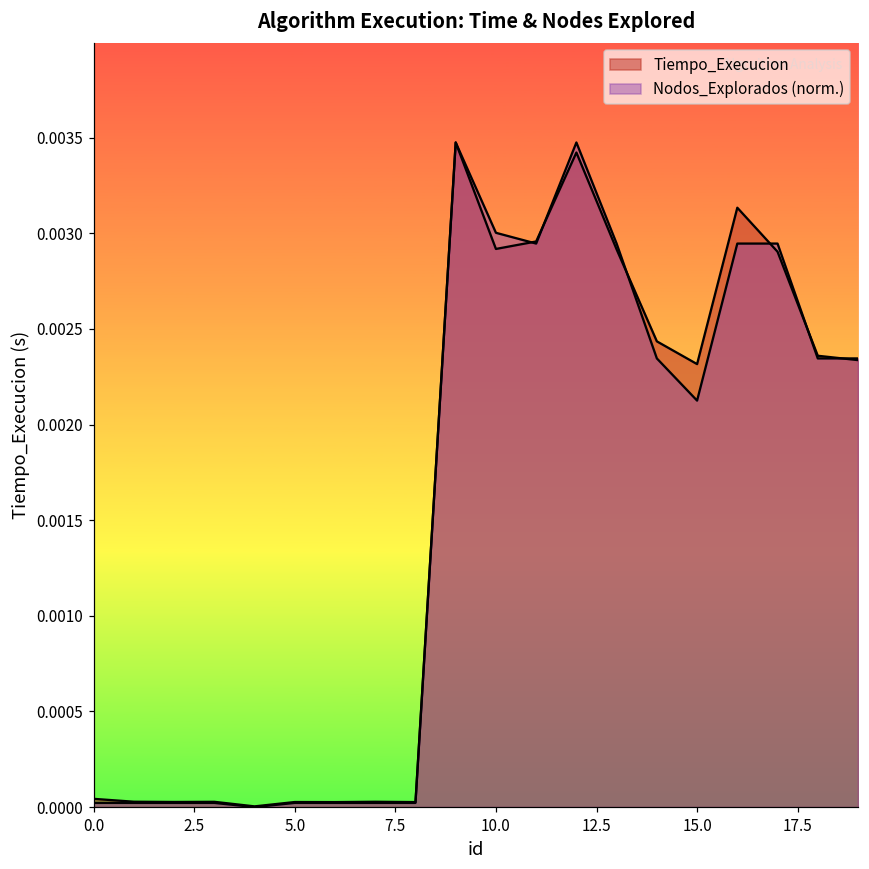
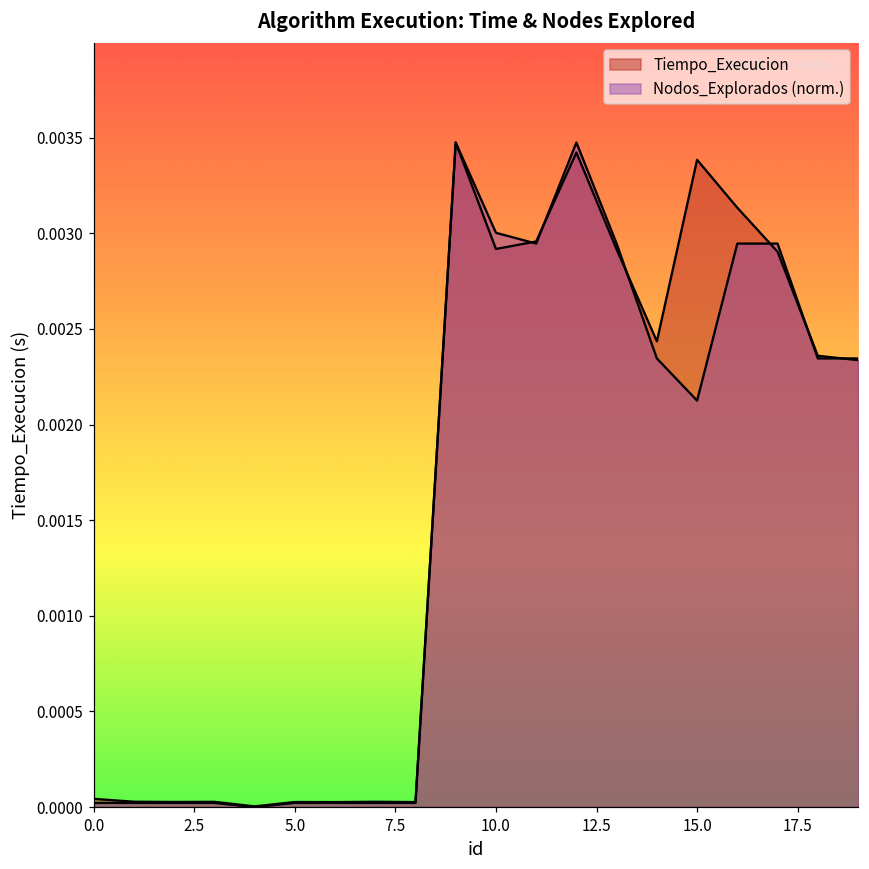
  {
    "Tiempo_Execucion": {
      "0.0": 0.00004,
      "10.0": 0.00292,
-     "15.0": 0.00232
+     "15.0": 0.00338
    },
    "Nodos_Explorados (norm.)": {
      "0.0": 0.00002,
      "10.0": 0.00300,
      "15.0": 0.00213
    }
  }
